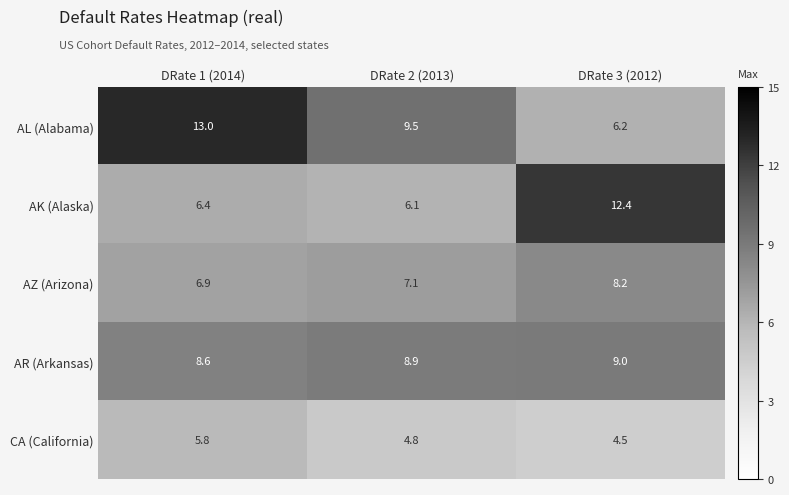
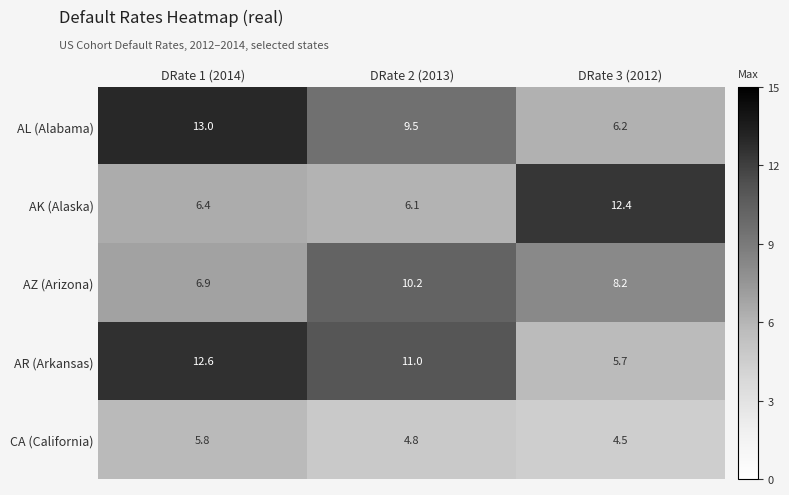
  {
    "AL (Alabama)": {
      "DRate 1 (2014)": 13.0,
      "DRate 2 (2013)": 9.5,
      "DRate 3 (2012)": 6.2
    },
    "AK (Alaska)": {
      "DRate 1 (2014)": 6.4,
      "DRate 2 (2013)": 6.1,
      "DRate 3 (2012)": 12.4
    },
    "AZ (Arizona)": {
      "DRate 1 (2014)": 6.9,
-     "DRate 2 (2013)": 7.1,
+     "DRate 2 (2013)": 10.2,
      "DRate 3 (2012)": 8.2
    },
    "AR (Arkansas)": {
-     "DRate 1 (2014)": 8.6,
-     "DRate 2 (2013)": 8.9,
-     "DRate 3 (2012)": 9.0
+     "DRate 1 (2014)": 12.6,
+     "DRate 2 (2013)": 11.0,
+     "DRate 3 (2012)": 5.7
    },
    "CA (California)": {
      "DRate 1 (2014)": 5.8,
      "DRate 2 (2013)": 4.8,
      "DRate 3 (2012)": 4.5
    }
  }
